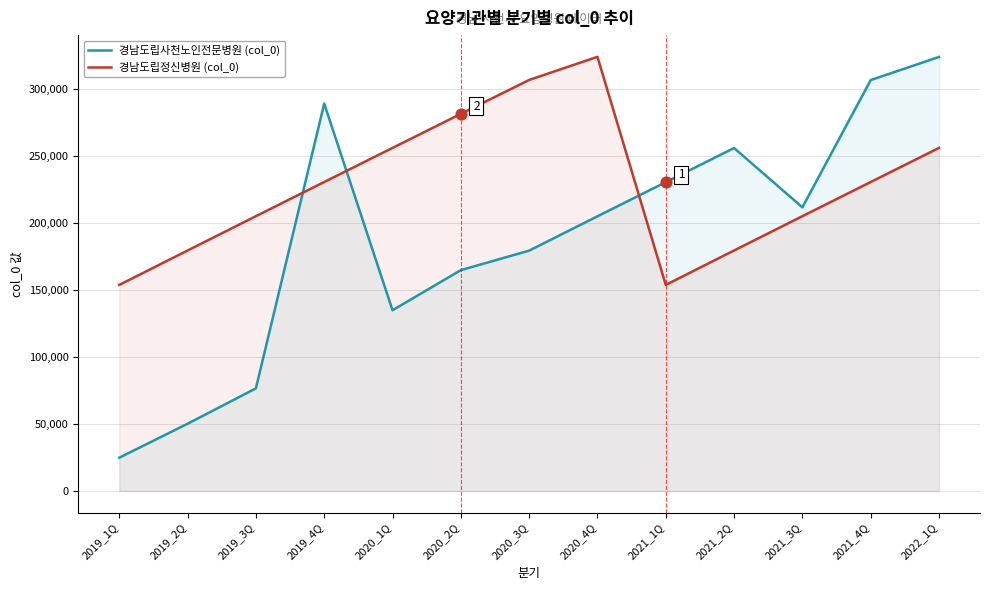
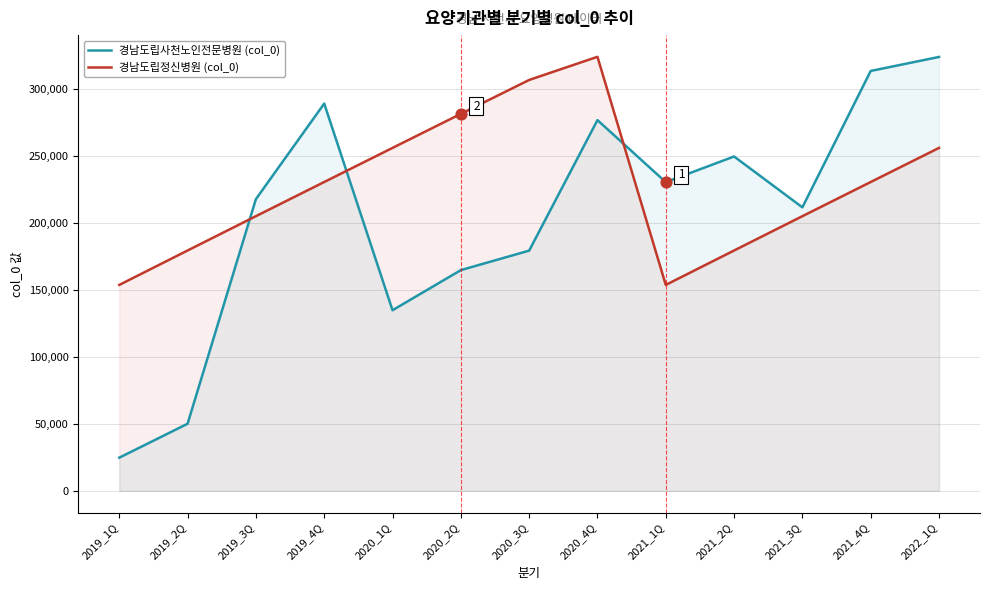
  {
    "경남도립사천노인전문병원 (col_0)": {
      "2019_1Q": "25,000",
      "2019_2Q": "50,000",
-     "2019_3Q": "77,000",
+     "2019_3Q": "218,000",
      "2019_4Q": "289,000",
      "2020_1Q": "135,000",
      "2020_2Q": "165,000",
      "2020_3Q": "179,000",
-     "2020_4Q": "205,000",
-     "2021_2Q": "256,000",
+     "2020_4Q": "277,000",
+     "2021_2Q": "250,000",
      "2021_3Q": "212,000",
-     "2021_4Q": "307,000",
+     "2021_4Q": "313,000",
      "2022_1Q": "324,000"
    }
  }
